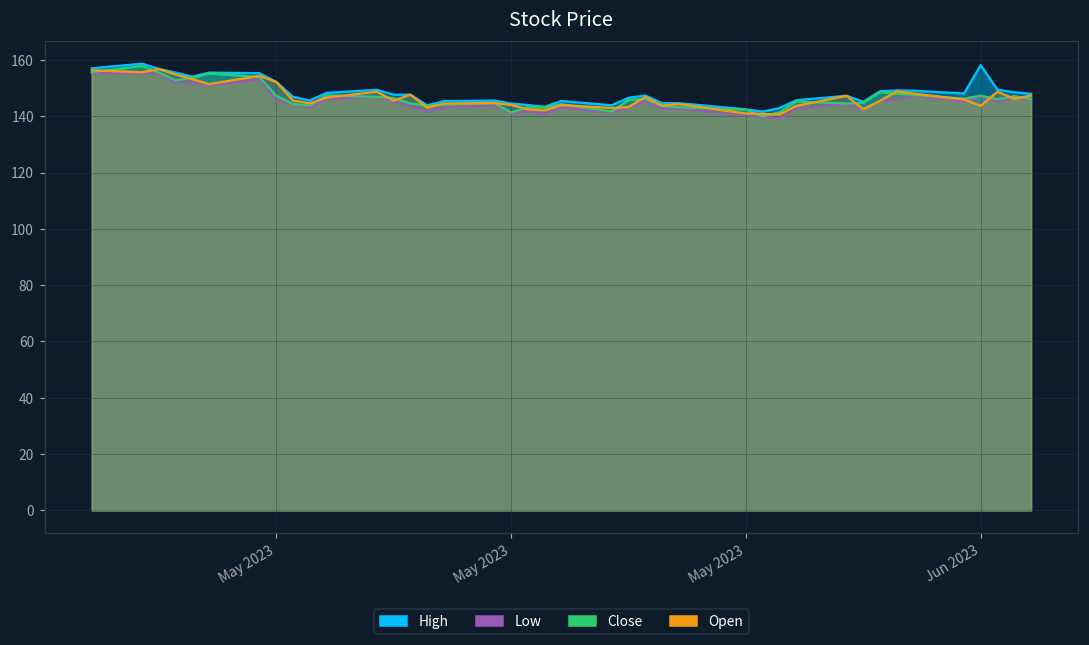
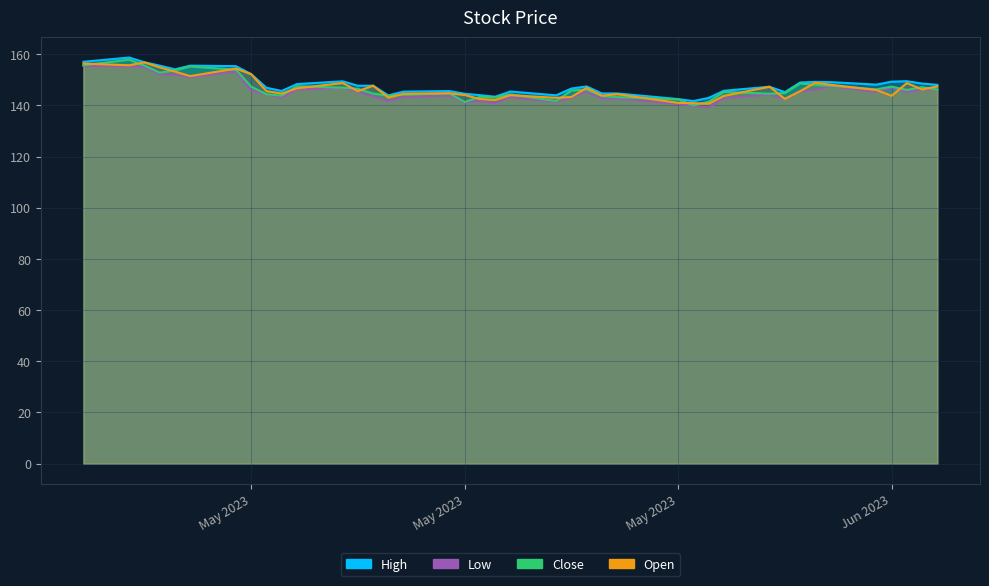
  {
    "High": {
-     "Jun 2023": 158
+     "Jun 2023": 149
    },
    "Open": {
      "Jun 2023": 144
    }
  }
